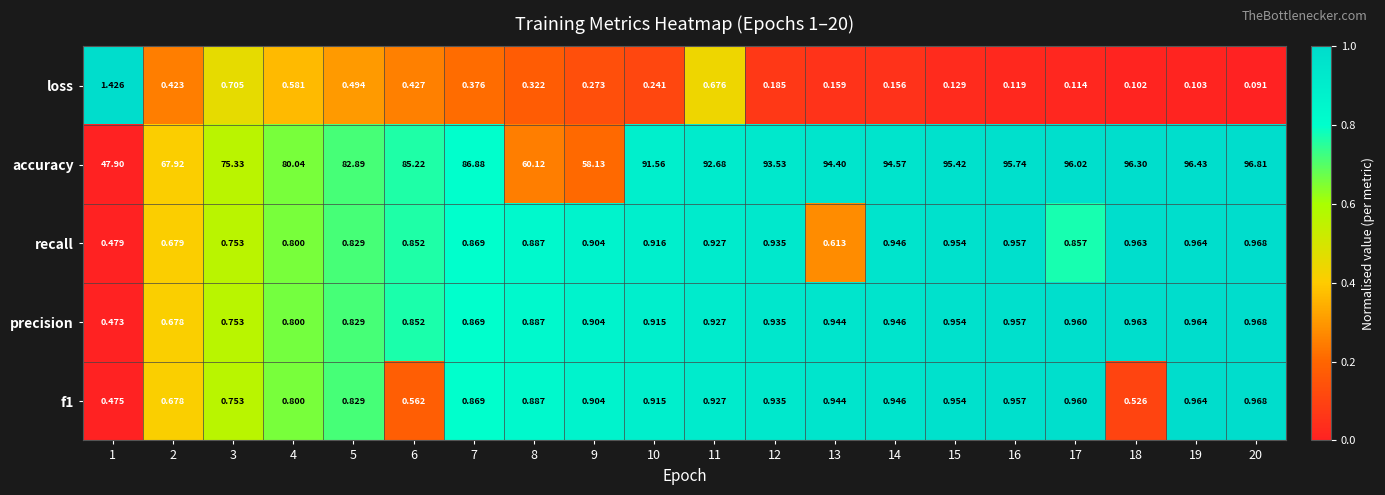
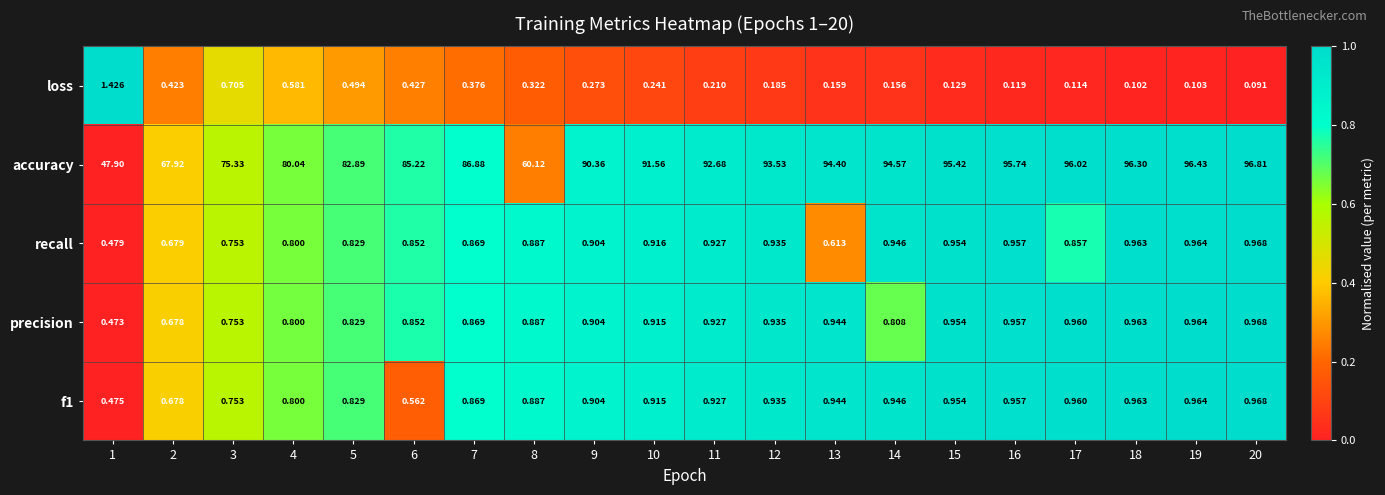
  {
    "loss": {
      "1": 1.426,
      "2": 0.423,
      "3": 0.705,
      "4": 0.581,
      "5": 0.494,
      "6": 0.427,
      "7": 0.376,
      "8": 0.322,
      "9": 0.273,
      "10": 0.241,
-     "11": 0.676,
+     "11": 0.210,
      "12": 0.185,
      "13": 0.159,
      "14": 0.156,
      "15": 0.129,
      "16": 0.119,
      "17": 0.114,
      "18": 0.102,
      "19": 0.103,
      "20": 0.091
    },
    "accuracy": {
      "1": 47.90,
      "2": 67.92,
      "3": 75.33,
      "4": 80.04,
      "5": 82.89,
      "6": 85.22,
      "7": 86.88,
      "8": 60.12,
-     "9": 58.13,
+     "9": 90.36,
      "10": 91.56,
      "11": 92.68,
      "12": 93.53,
      "13": 94.40,
      "14": 94.57,
      "15": 95.42,
      "16": 95.74,
      "17": 96.02,
      "18": 96.30,
      "19": 96.43,
      "20": 96.81
    },
    "recall": {
      "1": 0.479,
      "2": 0.679,
      "3": 0.753,
      "4": 0.800,
      "5": 0.829,
      "6": 0.852,
      "7": 0.869,
      "8": 0.887,
      "9": 0.904,
      "10": 0.916,
      "11": 0.927,
      "12": 0.935,
      "13": 0.613,
      "14": 0.946,
      "15": 0.954,
      "16": 0.957,
      "17": 0.857,
      "18": 0.963,
      "19": 0.964,
      "20": 0.968
    },
    "precision": {
      "1": 0.473,
      "2": 0.678,
      "3": 0.753,
      "4": 0.800,
      "5": 0.829,
      "6": 0.852,
      "7": 0.869,
      "8": 0.887,
      "9": 0.904,
      "10": 0.915,
      "11": 0.927,
      "12": 0.935,
      "13": 0.944,
-     "14": 0.946,
+     "14": 0.808,
      "15": 0.954,
      "16": 0.957,
      "17": 0.960,
      "18": 0.963,
      "19": 0.964,
      "20": 0.968
    },
    "f1": {
      "1": 0.475,
      "2": 0.678,
      "3": 0.753,
      "4": 0.800,
      "5": 0.829,
      "6": 0.562,
      "7": 0.869,
      "8": 0.887,
      "9": 0.904,
      "10": 0.915,
      "11": 0.927,
      "12": 0.935,
      "13": 0.944,
      "14": 0.946,
      "15": 0.954,
      "16": 0.957,
      "17": 0.960,
-     "18": 0.526,
+     "18": 0.963,
      "19": 0.964,
      "20": 0.968
    }
  }
